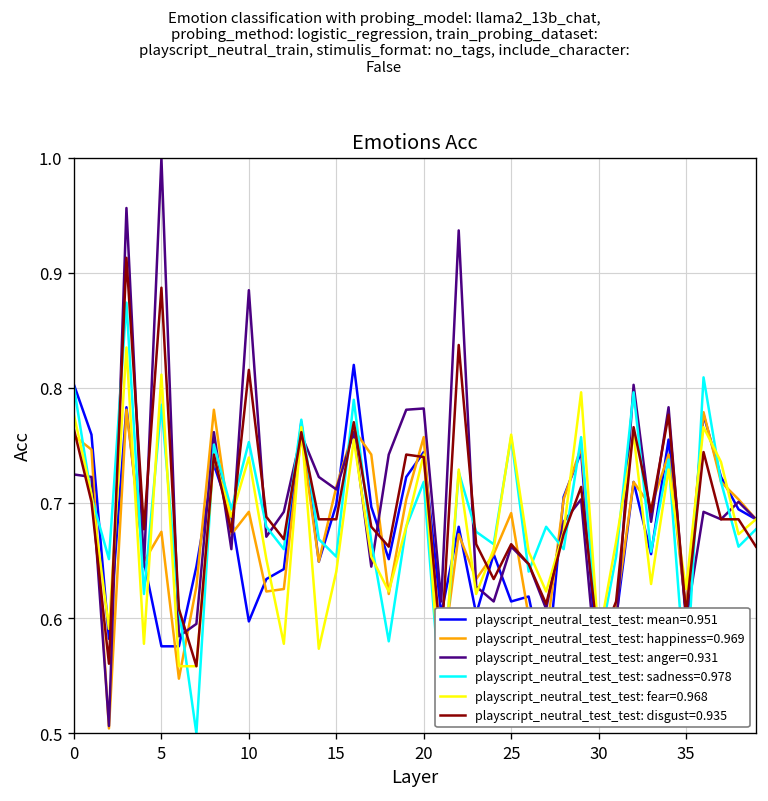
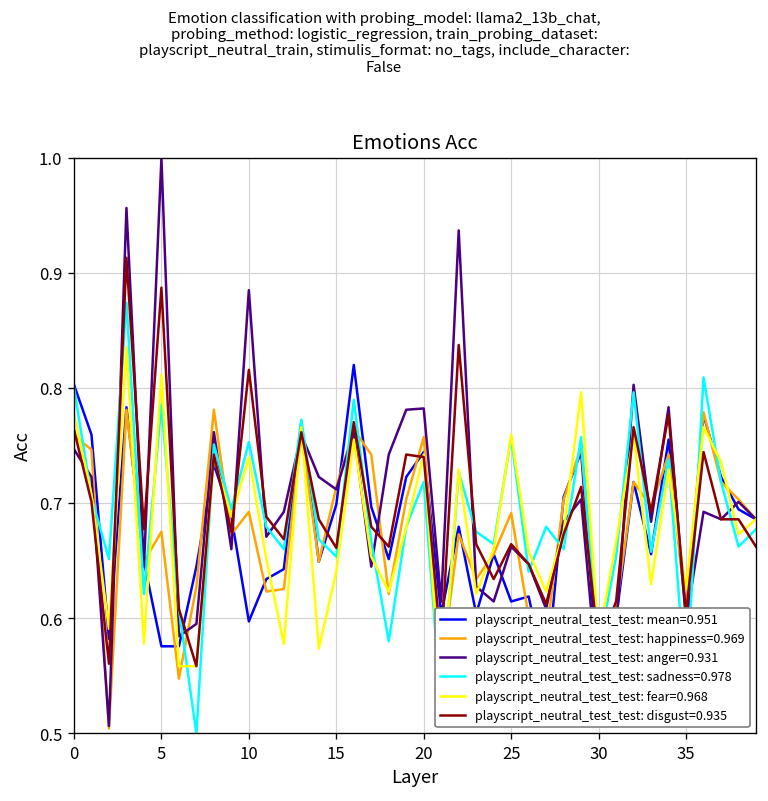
  {
    "playscript_neutral_test_test: mean=0.951": {
      "5": 0.58,
      "10": 0.60,
      "15": 0.70,
      "25": 0.61
    },
    "playscript_neutral_test_test: happiness=0.969": {
      "0": 0.76,
      "5": 0.68,
      "10": 0.69,
      "20": 0.76,
      "25": 0.69
    },
    "playscript_neutral_test_test: anger=0.931": {
-     "0": 0.73,
+     "0": 0.75,
      "5": 1.00,
      "10": 0.89,
      "20": 0.78
    },
    "playscript_neutral_test_test: sadness=0.978": {
      "5": 0.79,
      "10": 0.75,
      "15": 0.65,
      "20": 0.72
    },
    "playscript_neutral_test_test: fear=0.968": {
      "0": 0.78,
      "5": 0.81,
      "10": 0.74,
      "15": 0.64,
      "35": 0.63
    },
    "playscript_neutral_test_test: disgust=0.935": {
      "0": 0.76,
      "5": 0.89,
      "10": 0.82,
-     "15": 0.69
+     "15": 0.66
    }
  }
